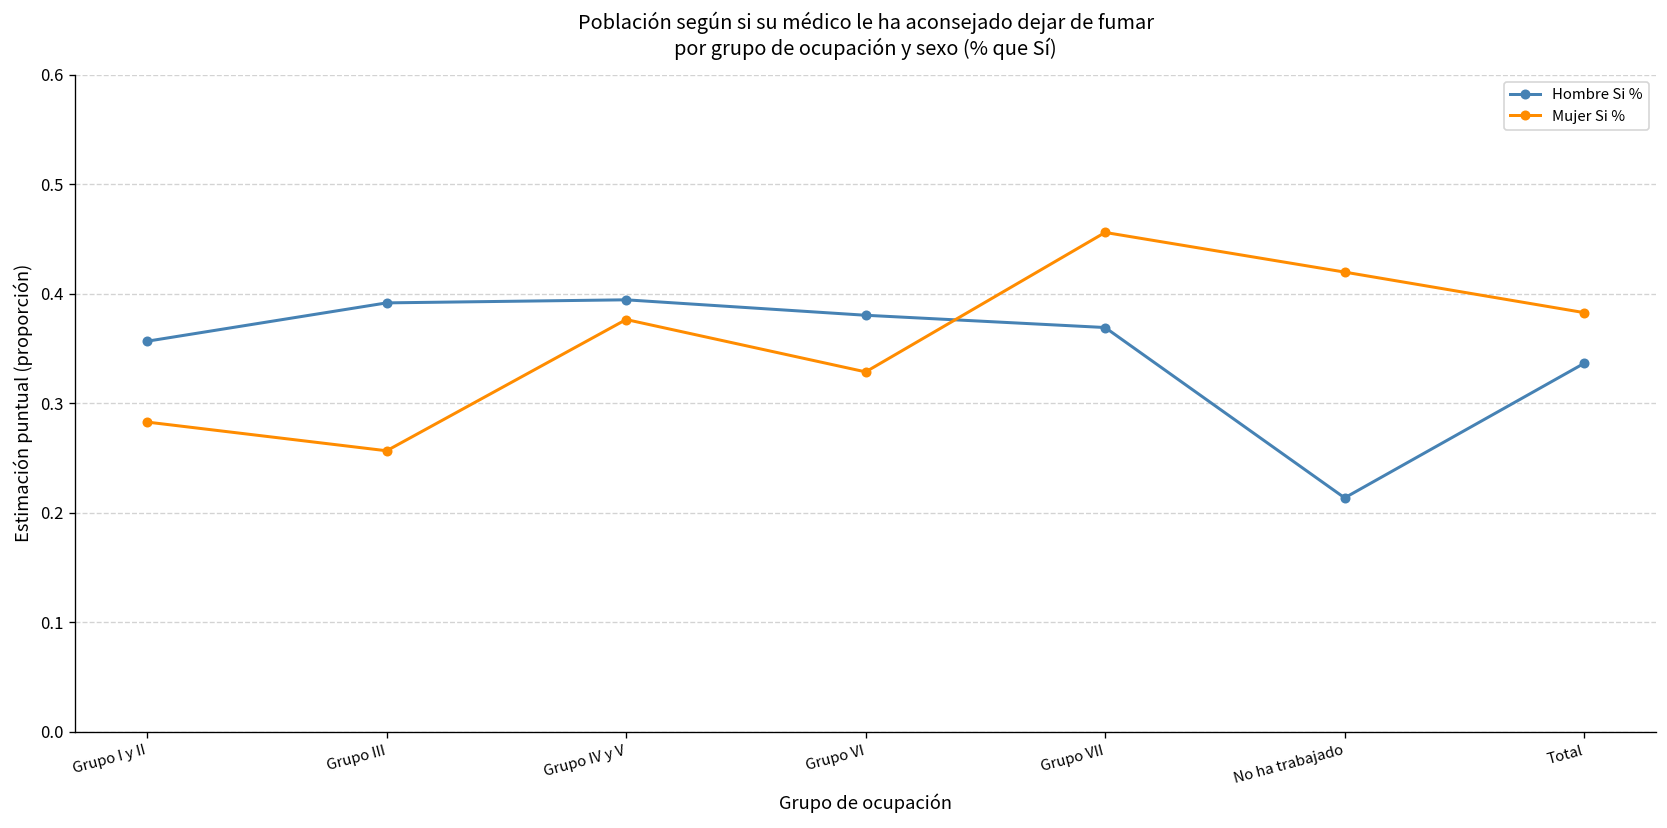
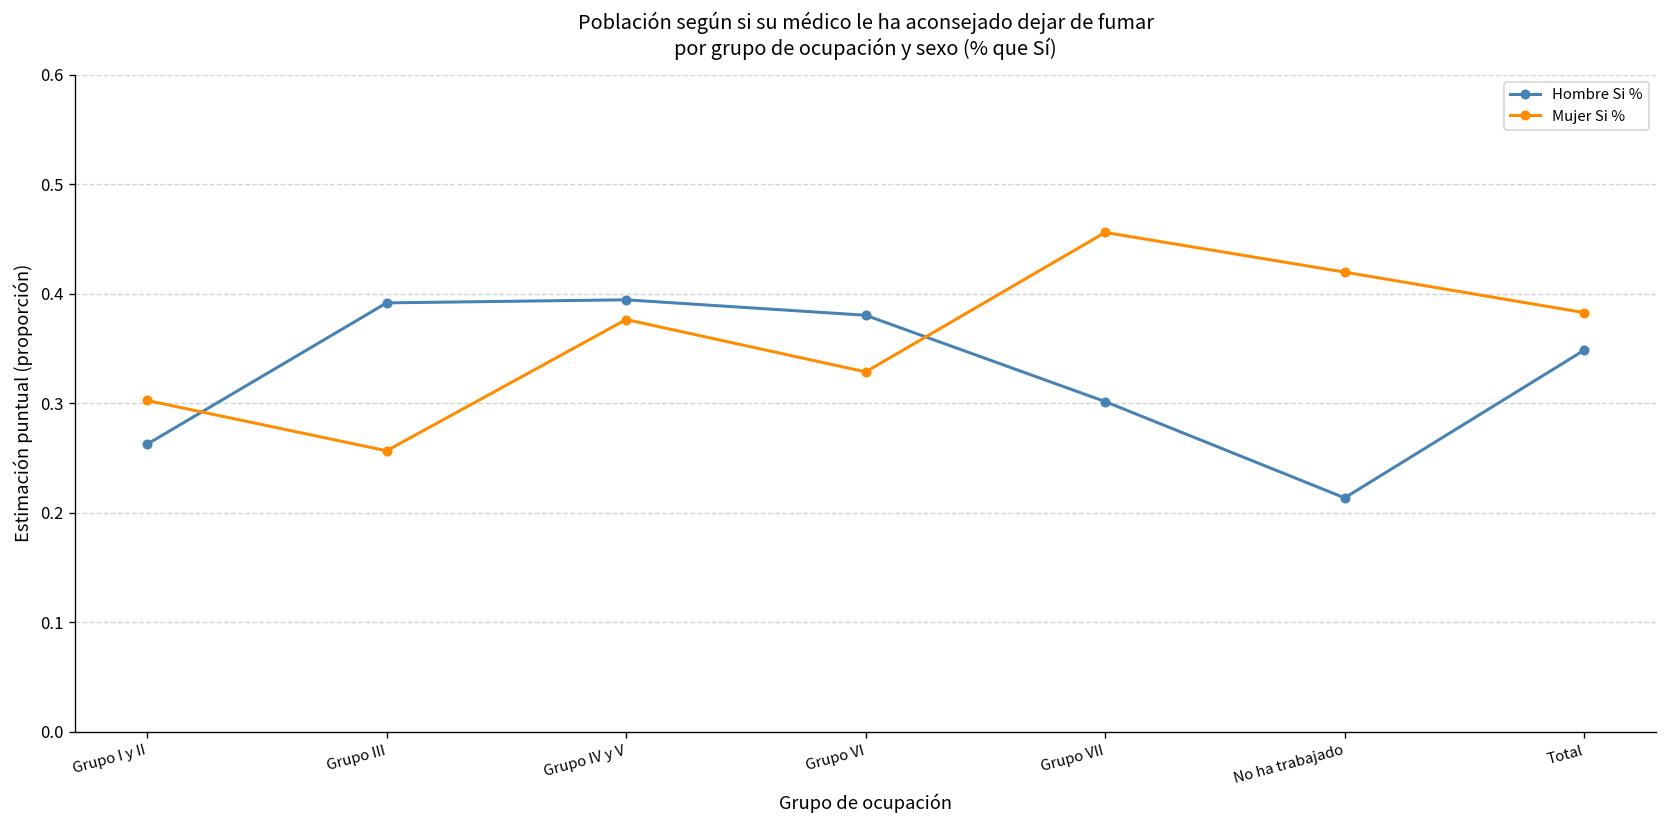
  {
    "Hombre Si %": {
-     "Grupo I y II": 0.36,
+     "Grupo I y II": 0.26,
      "Grupo III": 0.39,
      "Grupo IV y V": 0.39,
      "Grupo VI": 0.38,
-     "Grupo VII": 0.37,
+     "Grupo VII": 0.30,
      "No ha trabajado": 0.21,
-     "Total": 0.34
+     "Total": 0.35
    },
    "Mujer Si %": {
-     "Grupo I y II": 0.28,
+     "Grupo I y II": 0.30,
      "Grupo III": 0.26,
      "Grupo IV y V": 0.38,
      "Grupo VI": 0.33,
      "Grupo VII": 0.46,
      "No ha trabajado": 0.42,
      "Total": 0.38
    }
  }
